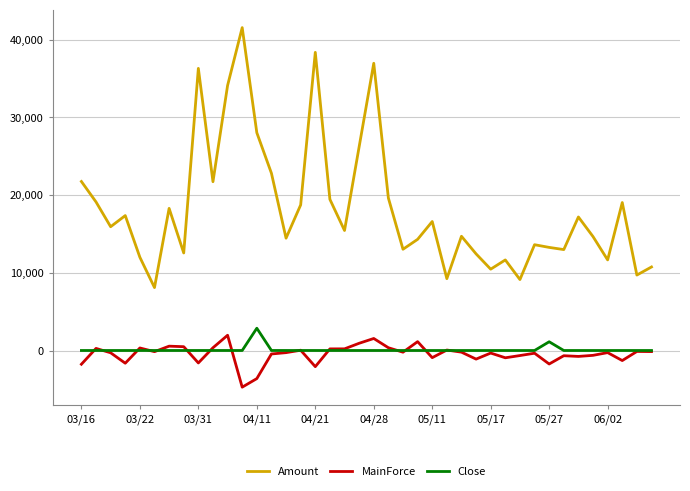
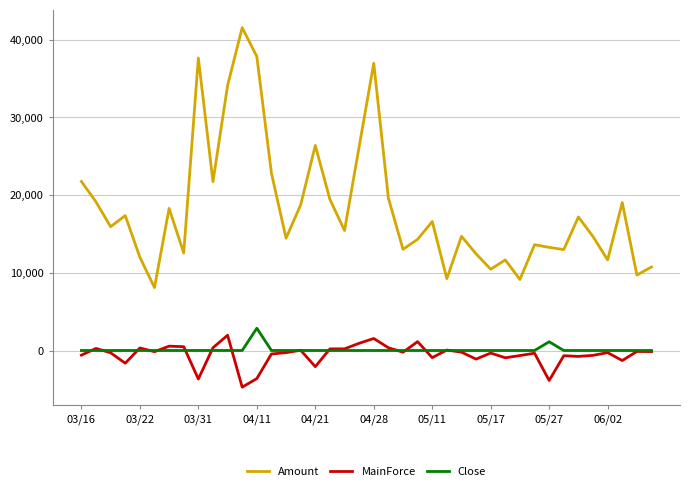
  {
    "Amount": {
      "03/16": "22,000",
      "03/22": "12,000",
-     "03/31": "36,000",
-     "04/11": "28,000",
-     "04/21": "38,000",
+     "03/31": "38,000",
+     "04/11": "38,000",
+     "04/21": "26,000",
      "04/28": "37,000",
      "05/11": "17,000",
      "05/17": "10,000",
      "05/27": "13,000",
      "06/02": "12,000"
    },
    "MainForce": {
-     "03/16": "-2,000",
+     "03/16": "-1,000",
      "03/22": "0",
-     "03/31": "-2,000",
+     "03/31": "-4,000",
      "04/11": "-4,000",
      "04/21": "-2,000",
      "04/28": "2,000",
      "05/11": "-1,000",
-     "05/27": "-2,000"
+     "05/27": "-4,000"
    },
    "Close": {
      "03/16": "0",
      "03/22": "0",
      "03/31": "0",
      "04/11": "3,000",
      "04/21": "0",
      "04/28": "0",
      "05/11": "0",
      "05/27": "1,000"
    }
  }
